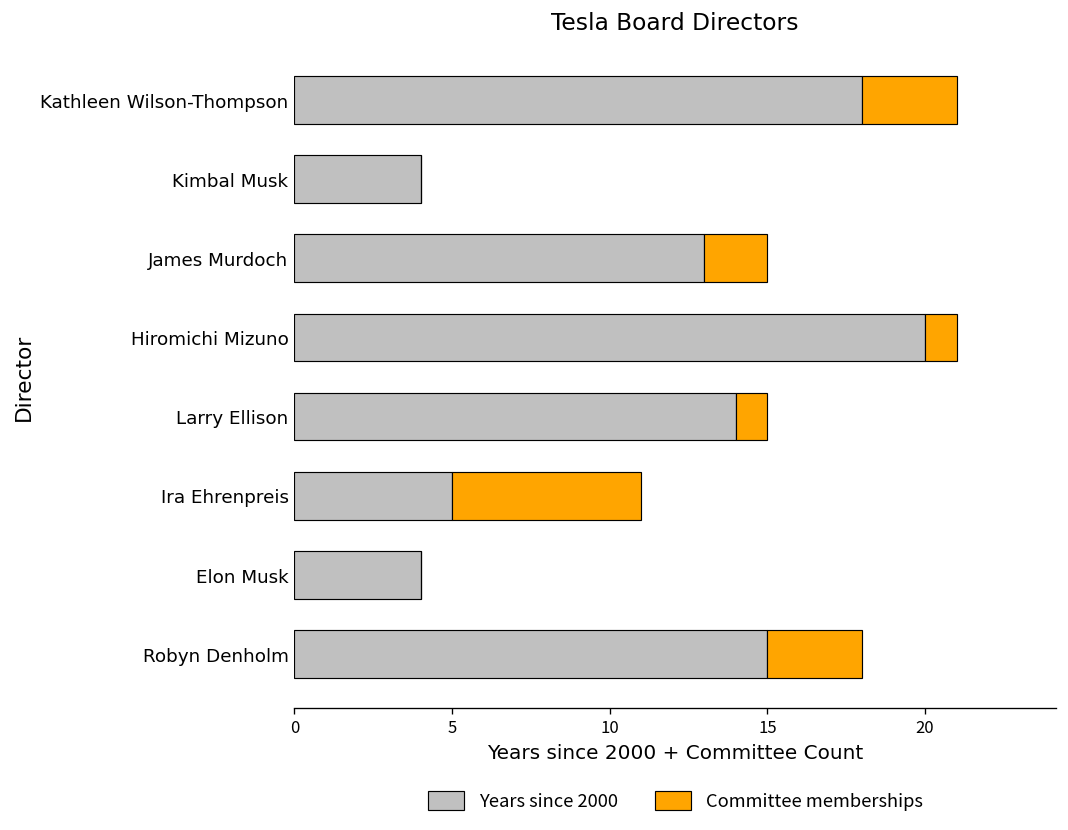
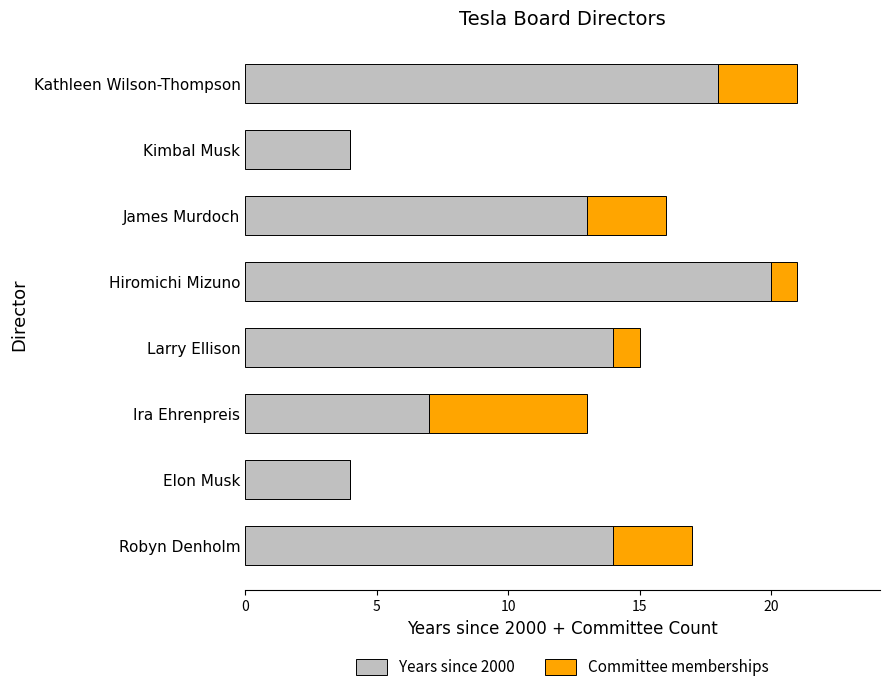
  {
    "Years since 2000": {
      "Kathleen Wilson-Thompson": 18.0,
      "Kimbal Musk": 4.0,
      "James Murdoch": 13.0,
      "Hiromichi Mizuno": 20.0,
      "Larry Ellison": 14.0,
-     "Ira Ehrenpreis": 5.0,
+     "Ira Ehrenpreis": 7.0,
      "Elon Musk": 4.0,
-     "Robyn Denholm": 15.0
+     "Robyn Denholm": 14.0
    },
    "Committee memberships": {
      "Kathleen Wilson-Thompson": 3,
      "Kimbal Musk": 0,
-     "James Murdoch": 2,
+     "James Murdoch": 3,
      "Hiromichi Mizuno": 1,
      "Larry Ellison": 1,
      "Ira Ehrenpreis": 6,
      "Elon Musk": 0,
      "Robyn Denholm": 3
    }
  }
